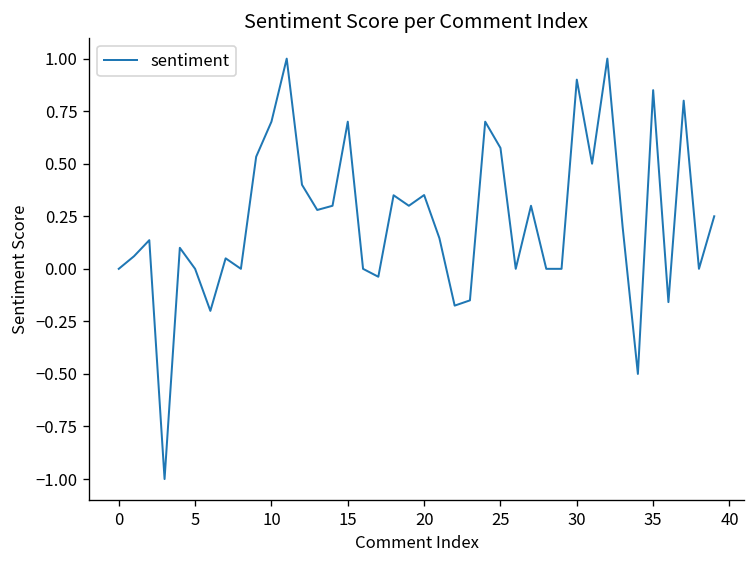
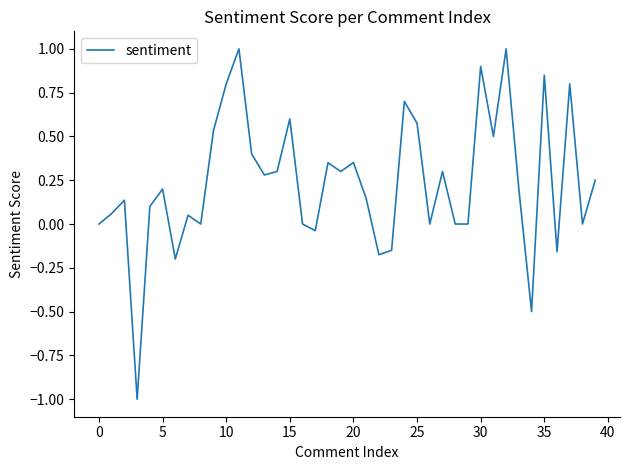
  {
    "0": 0.0,
-   "5": 0.0,
-   "10": 0.7,
-   "15": 0.7,
+   "5": 0.2,
+   "10": 0.8,
+   "15": 0.6,
    "20": 0.35,
    "25": 0.58,
    "30": 0.9,
    "35": 0.85
  }
